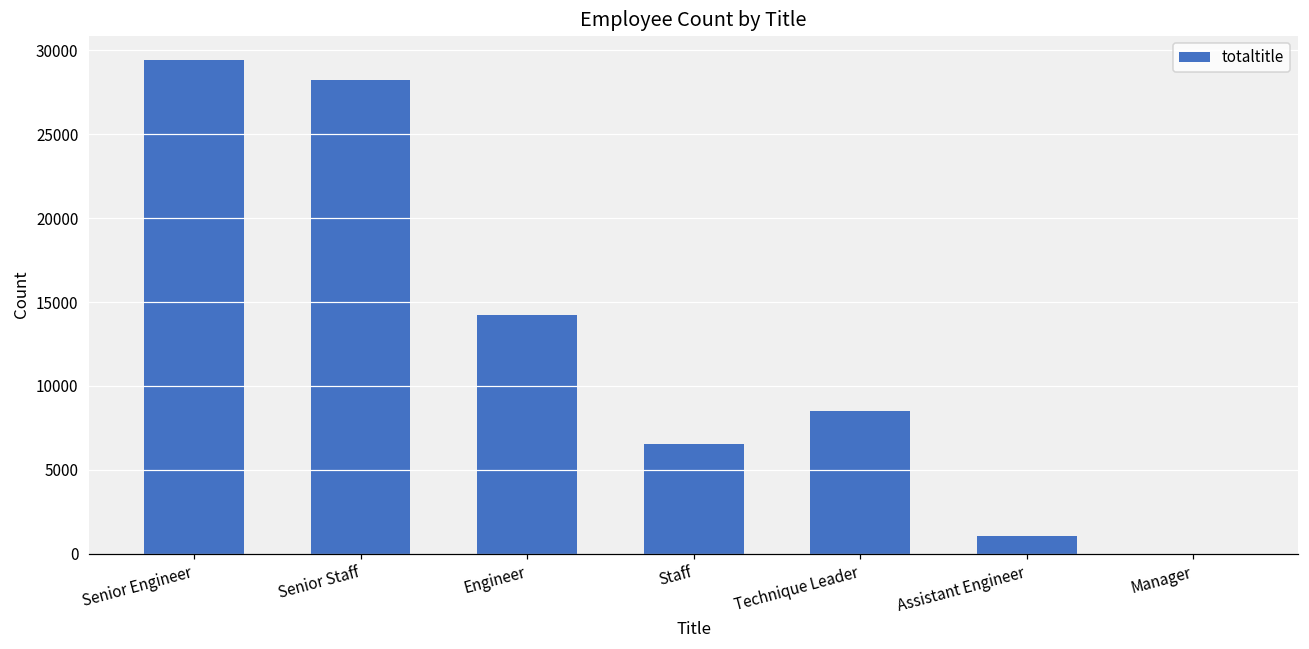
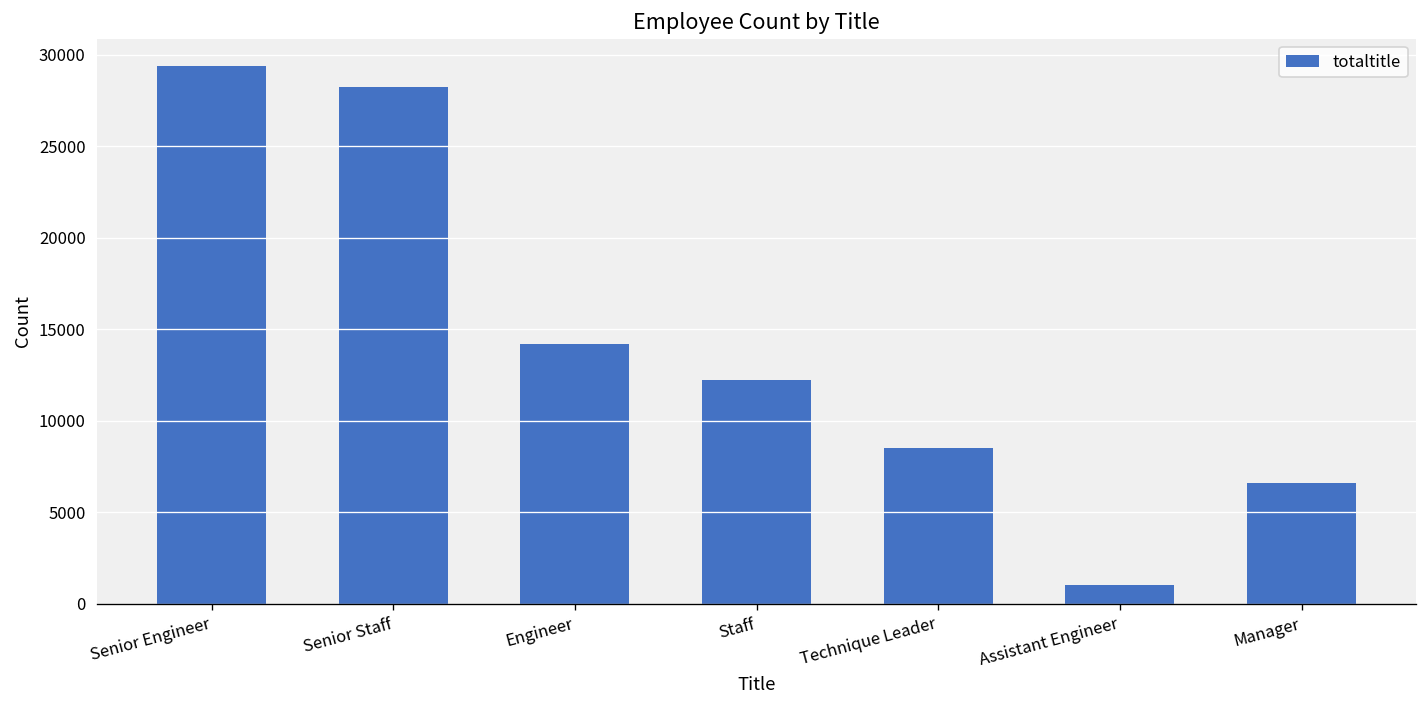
  {
    "Senior Engineer": 29400,
    "Senior Staff": 28300,
    "Engineer": 14200,
-   "Staff": 6600,
+   "Staff": 12200,
    "Technique Leader": 8500,
    "Assistant Engineer": 1000,
-   "Manager": 0
+   "Manager": 6600
  }
